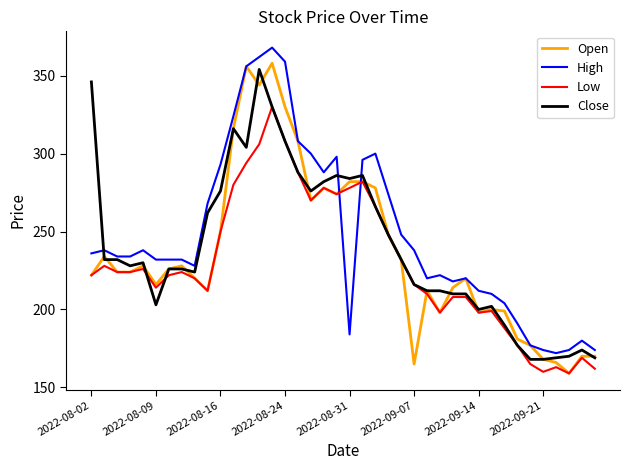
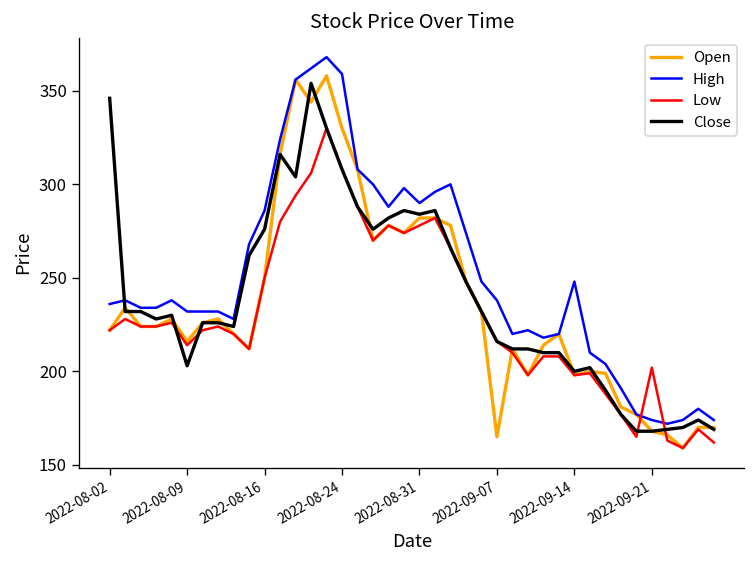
  {
    "Open": {
      "2022-08-09": 216,
      "2022-08-24": 330,
      "2022-08-31": 282,
      "2022-09-07": 165
    },
    "High": {
      "2022-08-02": 236,
      "2022-08-09": 232,
-     "2022-08-16": 293,
+     "2022-08-16": 286,
      "2022-08-24": 359,
-     "2022-08-31": 184,
+     "2022-08-31": 290,
      "2022-09-07": 238,
-     "2022-09-14": 212,
+     "2022-09-14": 248,
      "2022-09-21": 174
    },
    "Low": {
      "2022-08-09": 214,
      "2022-08-31": 278,
-     "2022-09-21": 160
+     "2022-09-21": 202
    },
    "Close": {
      "2022-08-02": 346,
      "2022-08-09": 203,
      "2022-08-16": 276,
      "2022-08-31": 284,
      "2022-09-14": 200
    }
  }
